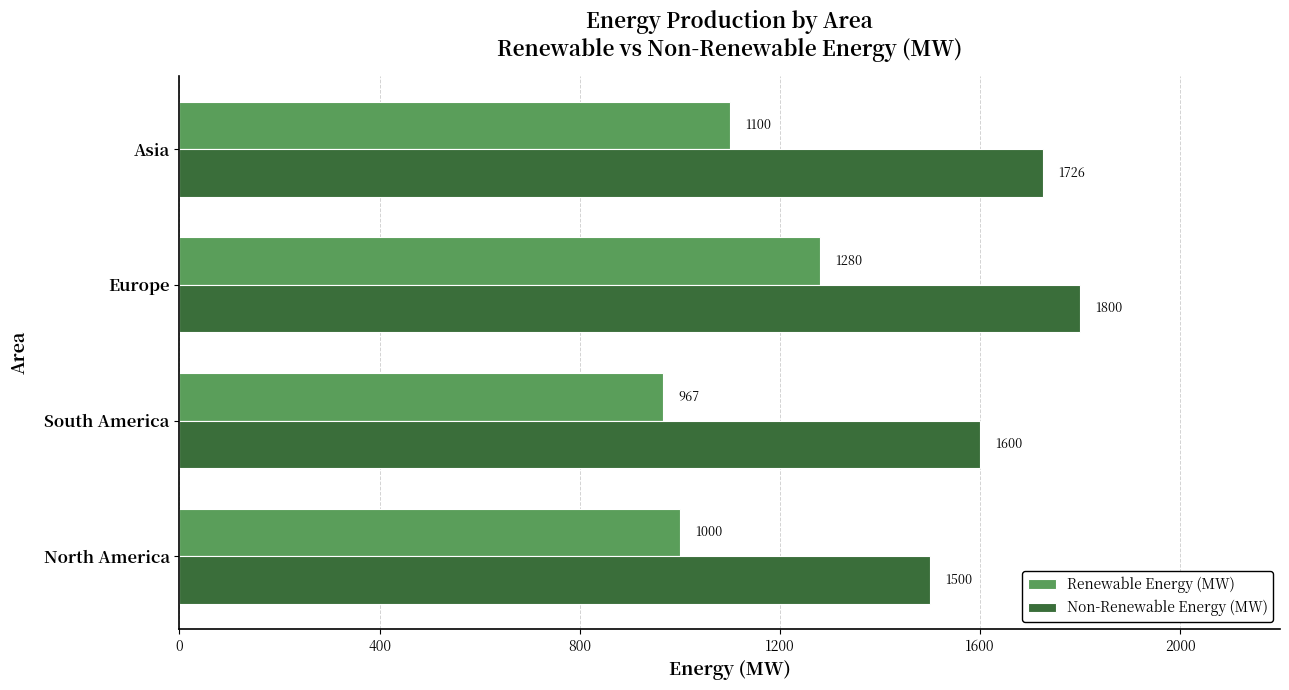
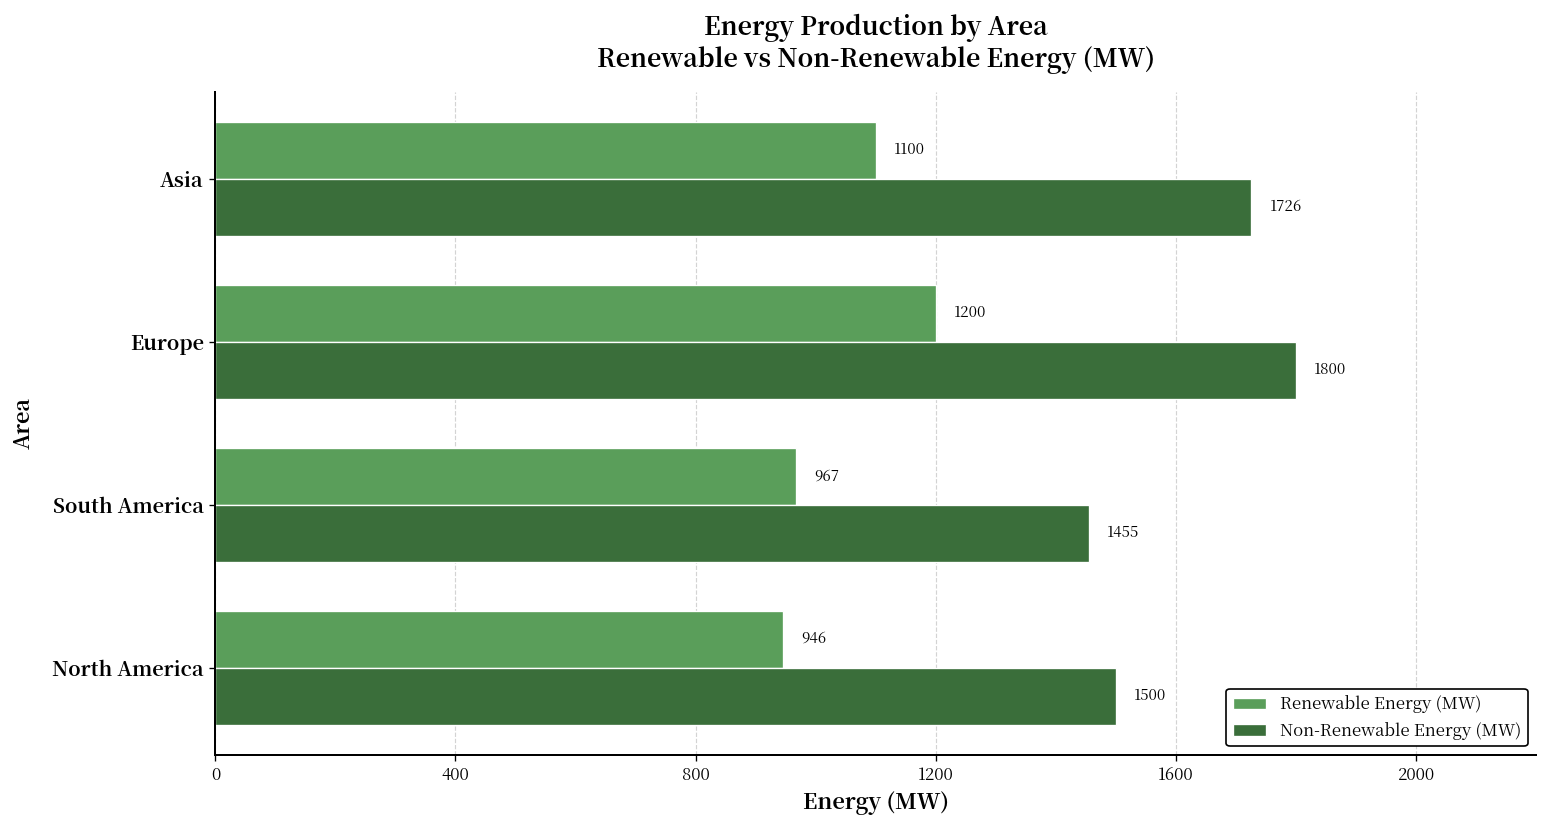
  {
    "Renewable Energy (MW)": {
      "Asia": 1100,
-     "Europe": 1280,
+     "Europe": 1200,
      "South America": 967,
-     "North America": 1000
+     "North America": 946
    },
    "Non-Renewable Energy (MW)": {
      "Asia": 1726,
      "Europe": 1800,
-     "South America": 1600,
+     "South America": 1455,
      "North America": 1500
    }
  }
